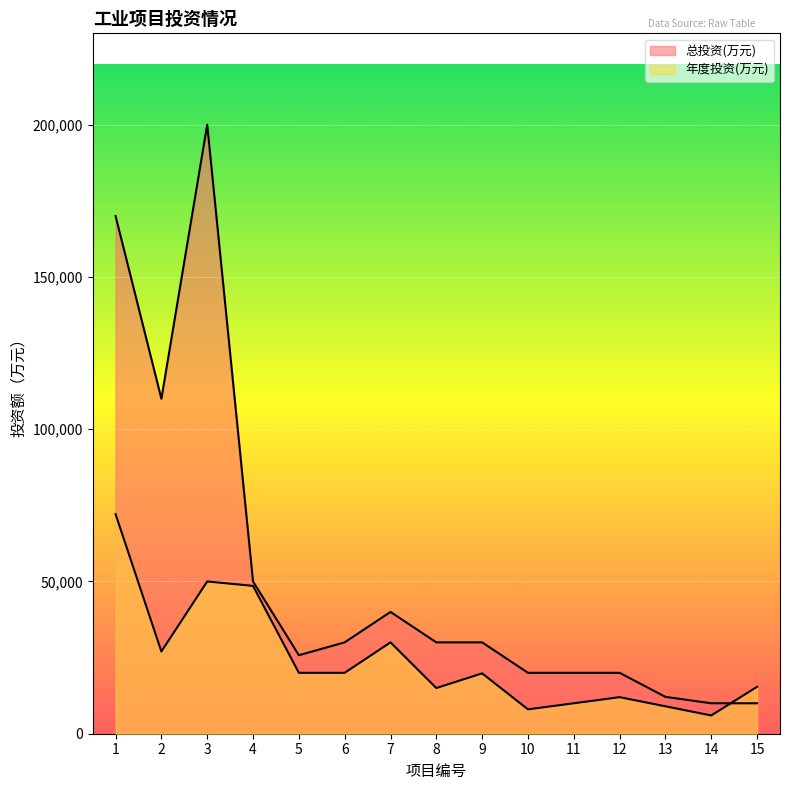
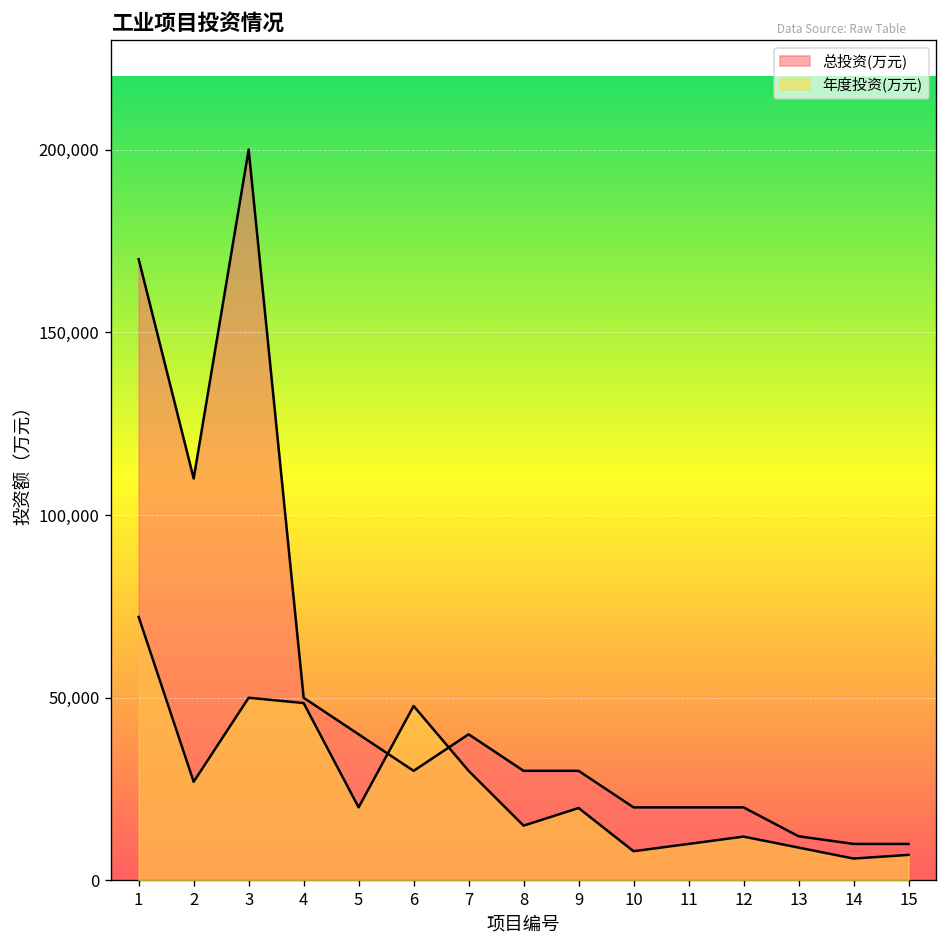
  {
    "总投资(万元)": {
      "1": "170,000",
      "2": "110,000",
      "3": "200,000",
      "4": "50,000",
-     "5": "26,000",
+     "5": "40,000",
      "6": "30,000",
      "7": "40,000",
      "8": "30,000",
      "9": "30,000",
      "10": "20,000",
      "11": "20,000",
      "12": "20,000",
      "13": "12,000",
      "14": "10,000",
      "15": "10,000"
    },
    "年度投资(万元)": {
      "1": "72,000",
      "2": "27,000",
      "3": "50,000",
      "4": "49,000",
      "5": "20,000",
-     "6": "20,000",
+     "6": "48,000",
      "7": "30,000",
      "8": "15,000",
      "9": "20,000",
      "10": "8,000",
      "11": "10,000",
      "12": "12,000",
      "13": "9,000",
      "14": "6,000",
-     "15": "15,000"
+     "15": "7,000"
    }
  }
